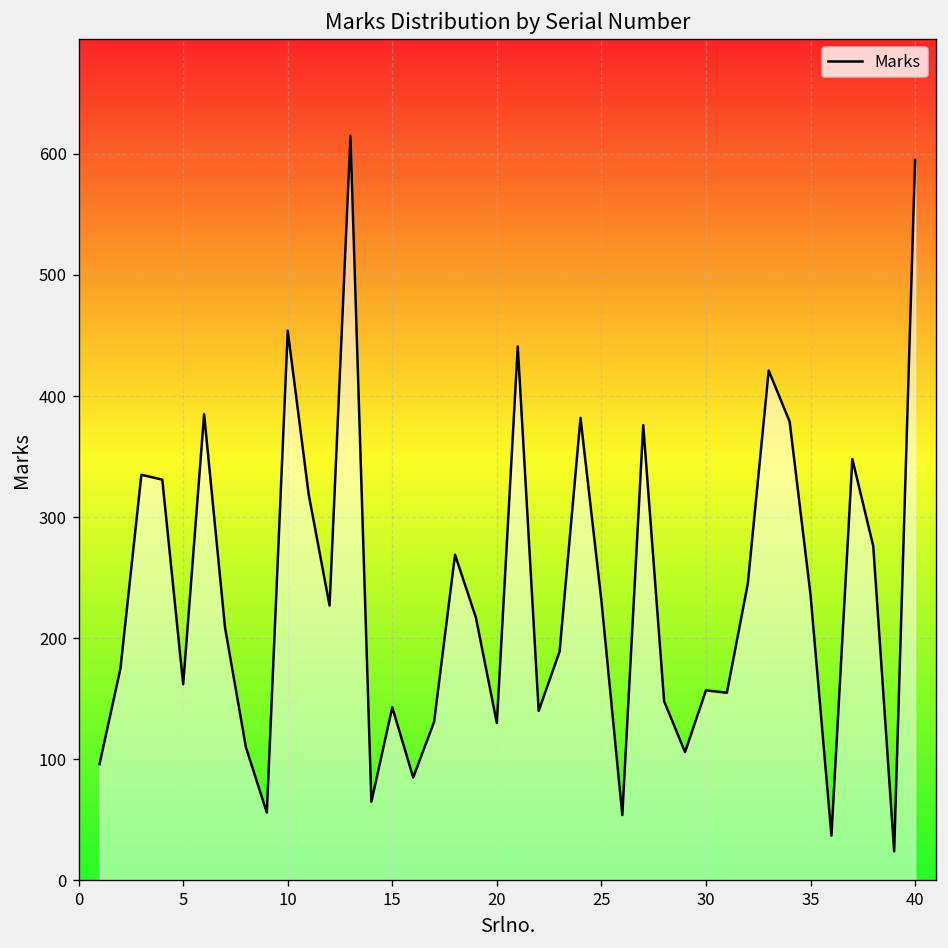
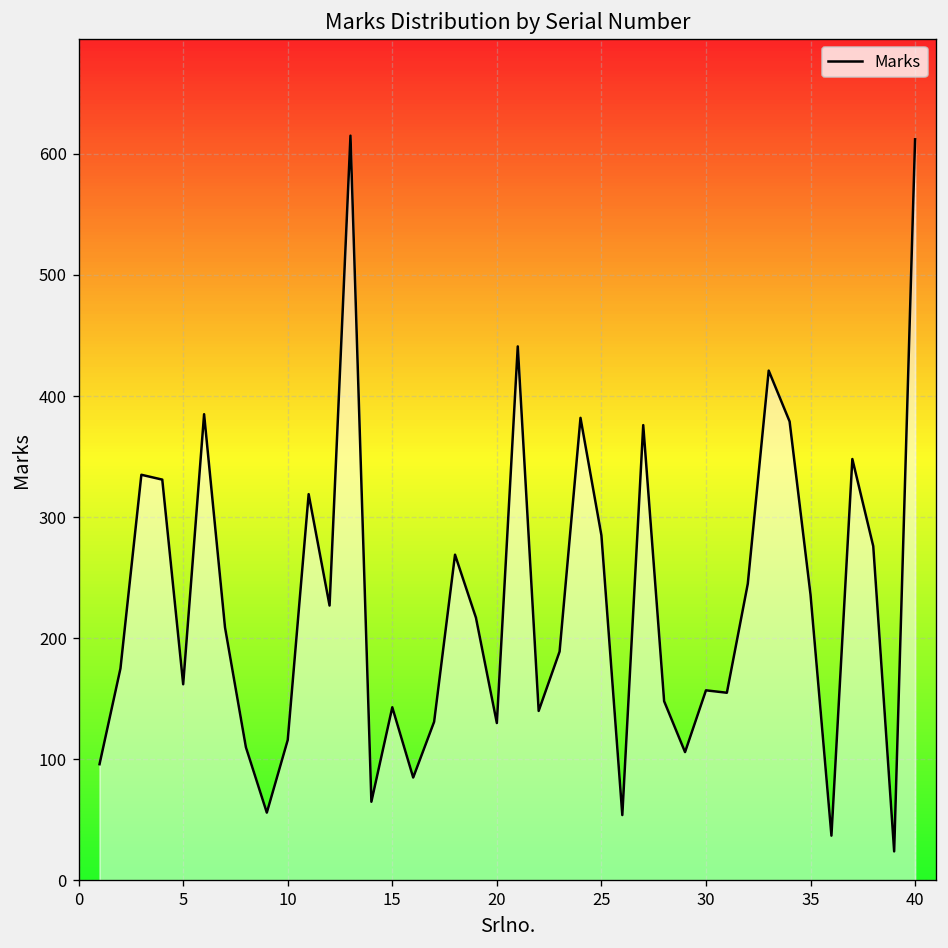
  {
    "5": 162,
-   "10": 454,
+   "10": 116,
    "15": 143,
    "20": 130,
-   "25": 231,
+   "25": 285,
    "30": 157,
    "35": 236,
-   "40": 595
+   "40": 612
  }
